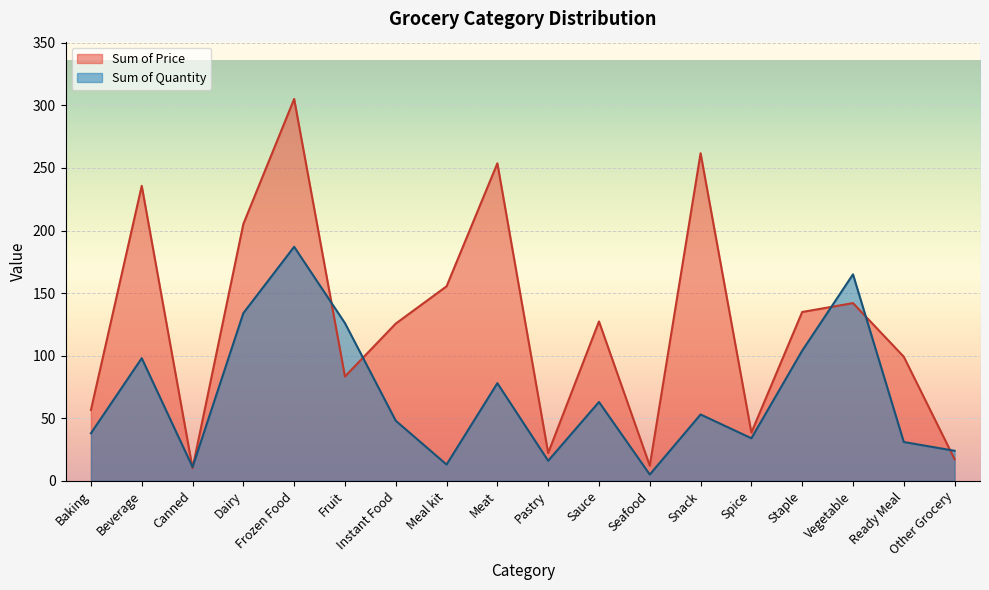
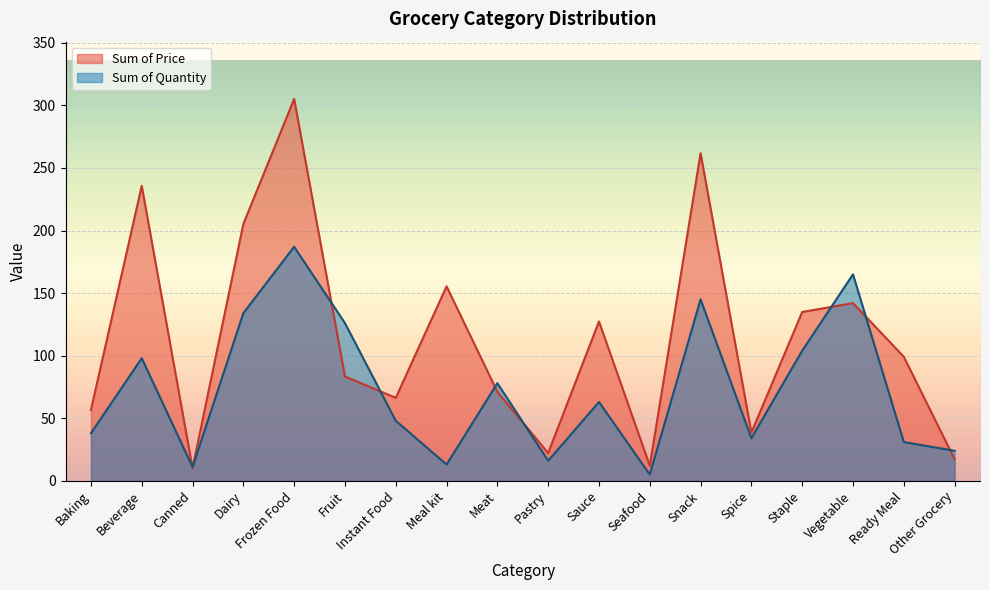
  {
    "Sum of Price": {
      "Baking": 57,
      "Beverage": 236,
      "Dairy": 205,
      "Frozen Food": 305,
      "Fruit": 83,
-     "Instant Food": 126,
+     "Instant Food": 66,
      "Meal kit": 155,
-     "Meat": 254,
+     "Meat": 71,
      "Pastry": 22,
      "Sauce": 127,
      "Seafood": 12,
      "Snack": 262,
      "Spice": 39,
      "Staple": 135,
      "Vegetable": 142,
      "Ready Meal": 99,
      "Other Grocery": 17
    },
    "Sum of Quantity": {
      "Baking": 38,
      "Beverage": 98,
      "Dairy": 134,
      "Frozen Food": 187,
      "Fruit": 126,
      "Instant Food": 48,
      "Meal kit": 13,
      "Meat": 78,
      "Pastry": 16,
      "Sauce": 63,
      "Seafood": 5,
-     "Snack": 53,
+     "Snack": 145,
      "Spice": 34,
      "Staple": 104,
      "Vegetable": 165,
      "Ready Meal": 31,
      "Other Grocery": 24
    }
  }
